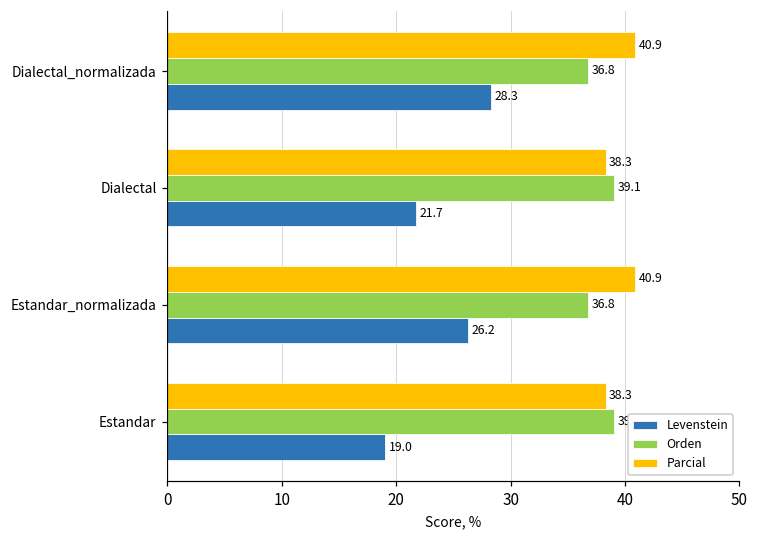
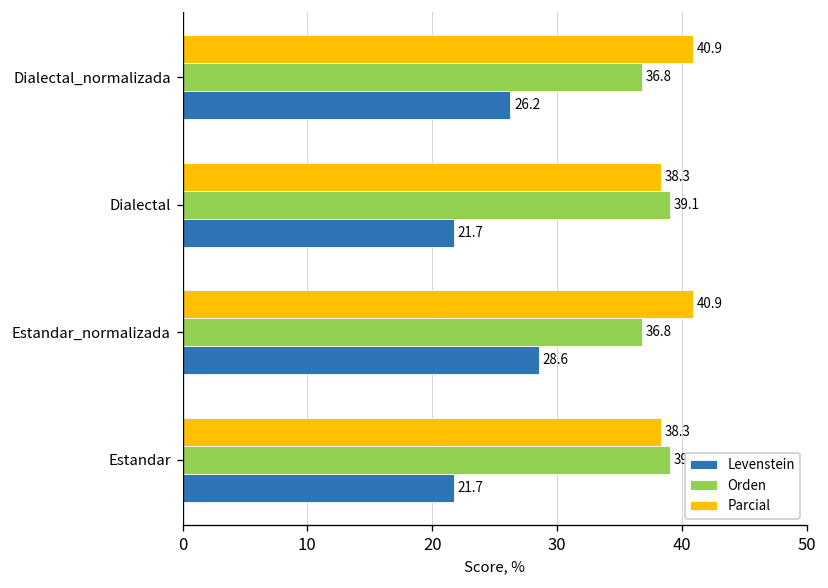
  {
    "Levenstein": {
-     "Dialectal_normalizada": 28.3,
+     "Dialectal_normalizada": 26.2,
      "Dialectal": 21.7,
-     "Estandar_normalizada": 26.2,
-     "Estandar": 19.0
+     "Estandar_normalizada": 28.6,
+     "Estandar": 21.7
    },
    "Orden": {
      "Dialectal_normalizada": 36.8,
      "Dialectal": 39.1,
      "Estandar_normalizada": 36.8
    },
    "Parcial": {
      "Dialectal_normalizada": 40.9,
      "Dialectal": 38.3,
      "Estandar_normalizada": 40.9,
      "Estandar": 38.3
    }
  }
